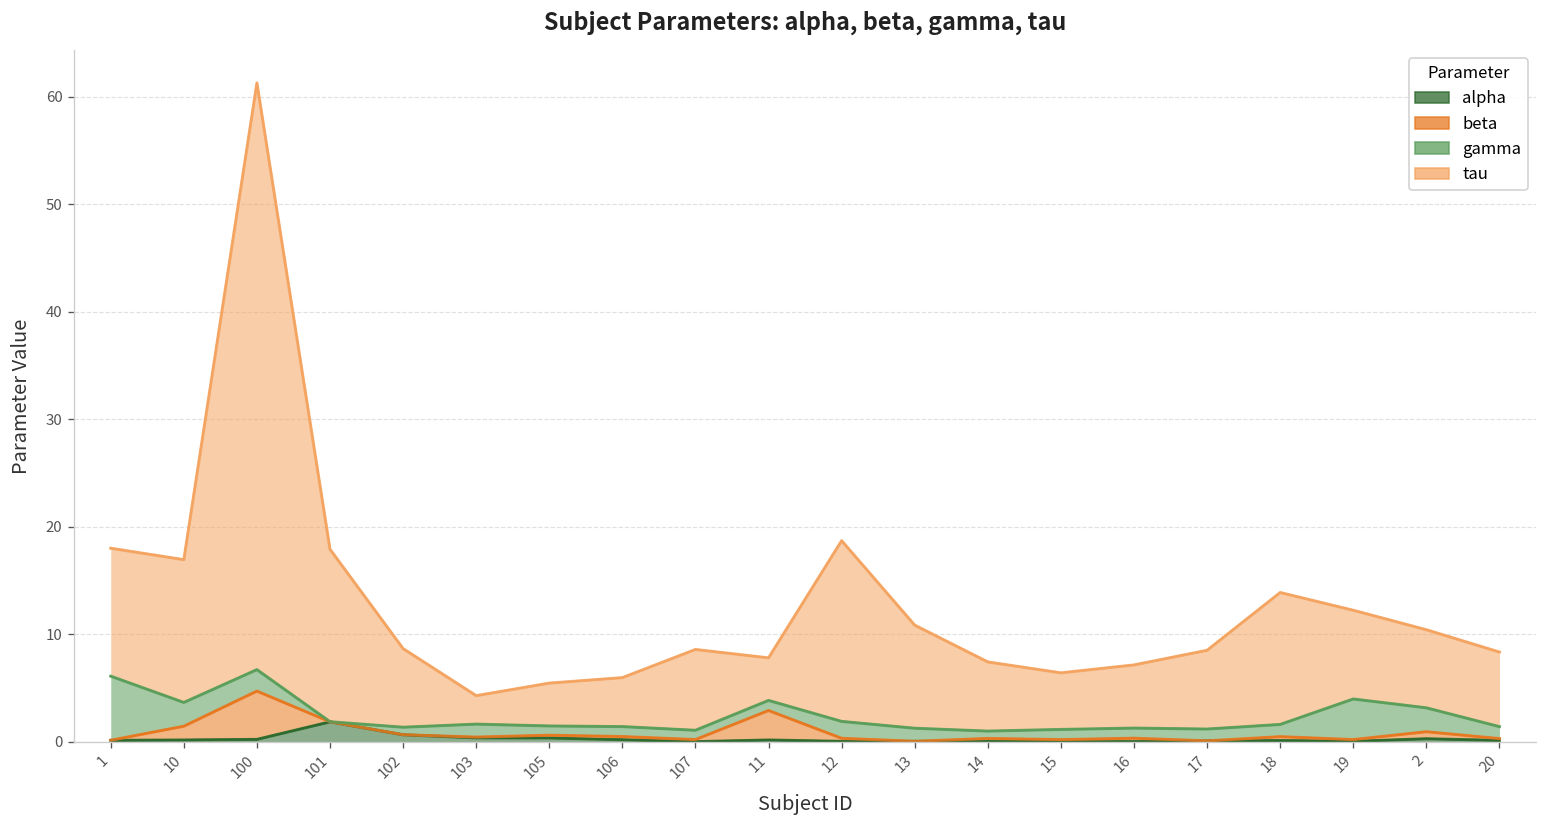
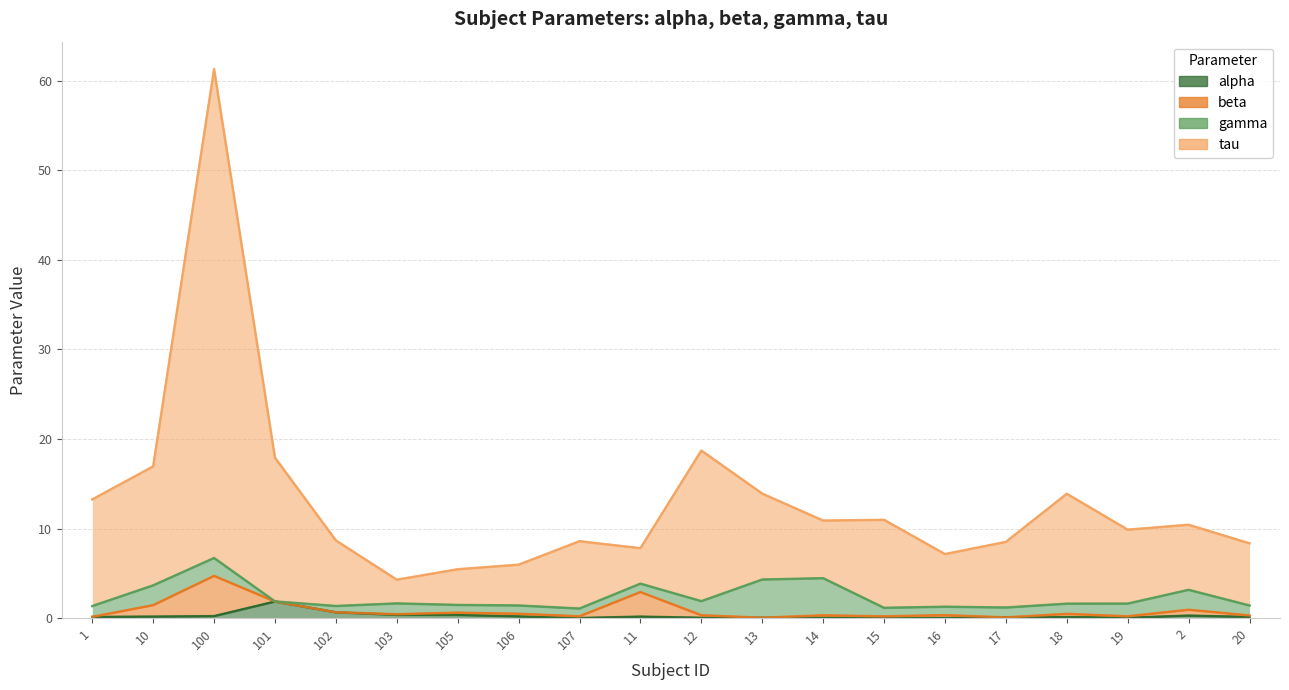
  {
    "alpha": {
      "10": 0,
      "100": 0,
      "106": 0,
      "11": 0,
      "12": 0,
      "16": 0,
      "18": 0,
      "2": 0
    },
    "beta": {
      "10": 1,
      "100": 4,
      "106": 0,
      "11": 3,
      "12": 0,
      "16": 0,
      "18": 0,
      "2": 1
    },
    "gamma": {
-     "1": 6,
+     "1": 1,
      "10": 2,
      "100": 2,
      "102": 1,
      "103": 1,
      "105": 1,
      "106": 1,
      "107": 1,
      "11": 1,
      "12": 2,
-     "13": 1,
-     "14": 1,
+     "13": 4,
+     "14": 4,
      "15": 1,
      "16": 1,
      "17": 1,
      "18": 1,
-     "19": 4,
+     "19": 1,
      "2": 2,
      "20": 1
    },
    "tau": {
      "1": 12,
      "10": 13,
      "100": 55,
      "101": 16,
      "102": 7,
      "103": 3,
      "105": 4,
      "106": 5,
      "107": 8,
      "11": 4,
      "12": 17,
      "13": 10,
      "14": 6,
-     "15": 5,
+     "15": 10,
      "16": 6,
      "17": 7,
      "18": 12,
      "19": 8,
      "2": 7,
      "20": 7
    }
  }
